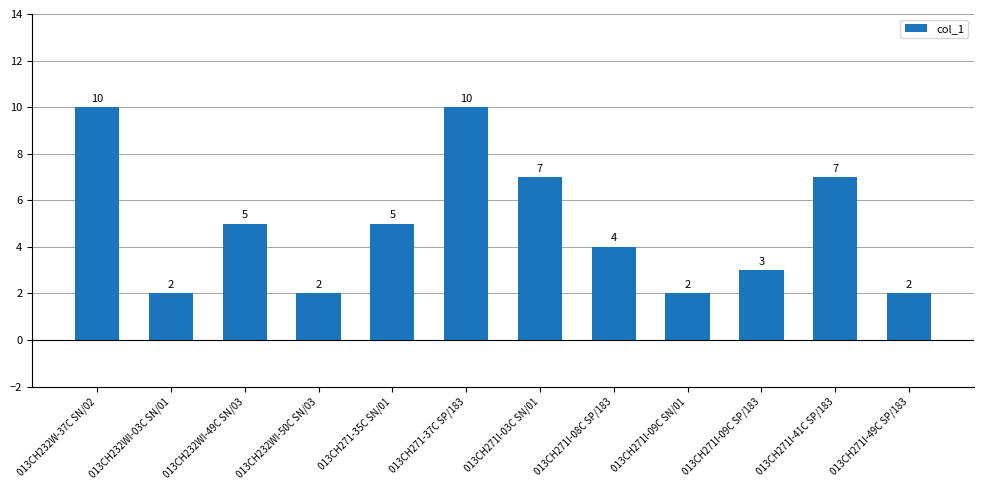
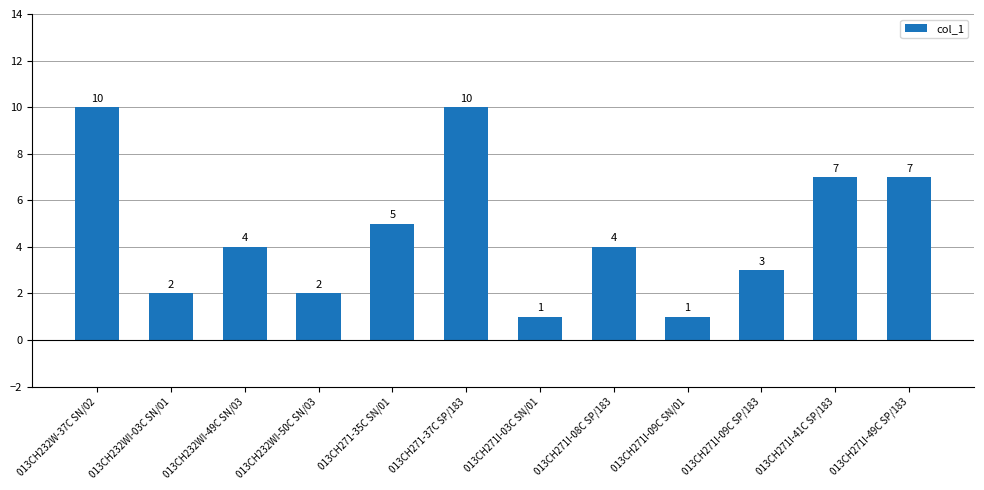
  {
    "013CH232W-37C SN/02": 10,
    "013CH232WI-03C SN/01": 2,
-   "013CH232WI-49C SN/03": 5,
+   "013CH232WI-49C SN/03": 4,
    "013CH232WI-50C SN/03": 2,
    "013CH271-35C SN/01": 5,
    "013CH271-37C SP/183": 10,
-   "013CH271I-03C SN/01": 7,
+   "013CH271I-03C SN/01": 1,
    "013CH271I-08C SP/183": 4,
-   "013CH271I-09C SN/01": 2,
+   "013CH271I-09C SN/01": 1,
    "013CH271I-09C SP/183": 3,
    "013CH271I-41C SP/183": 7,
-   "013CH271I-49C SP/183": 2
+   "013CH271I-49C SP/183": 7
  }
